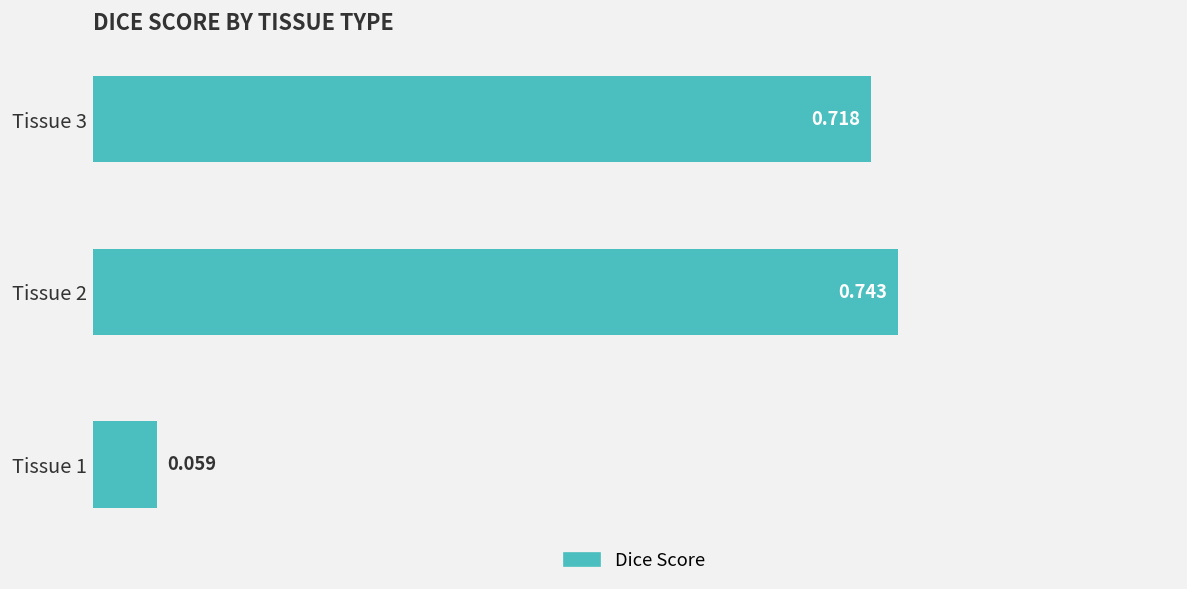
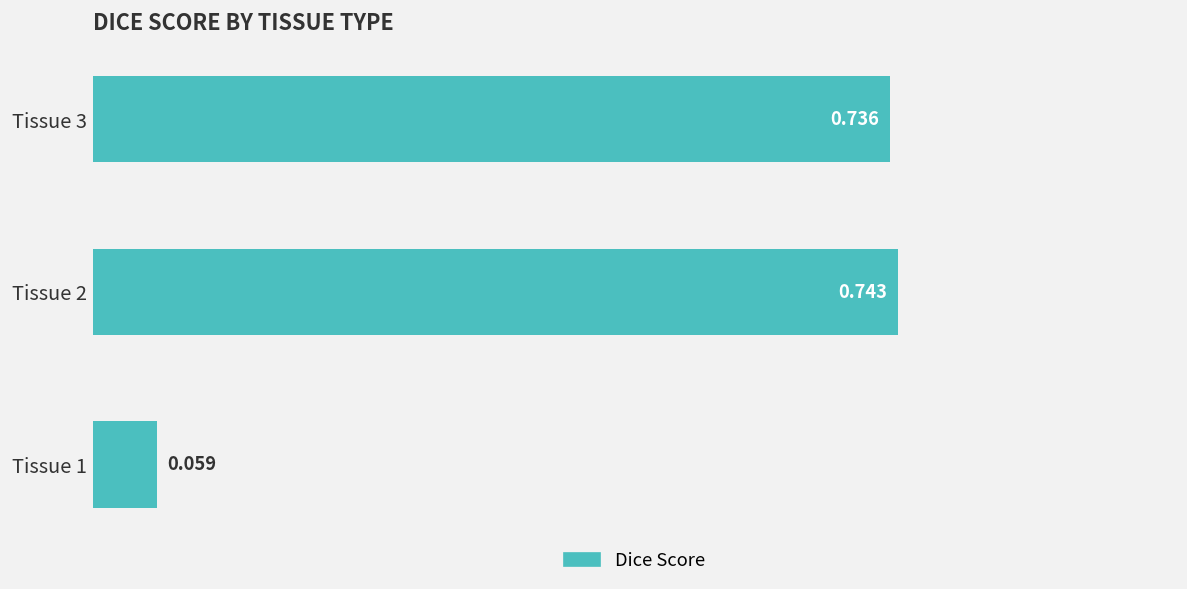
  {
-   "Tissue 3": 0.718,
+   "Tissue 3": 0.736,
    "Tissue 2": 0.743,
    "Tissue 1": 0.059
  }
